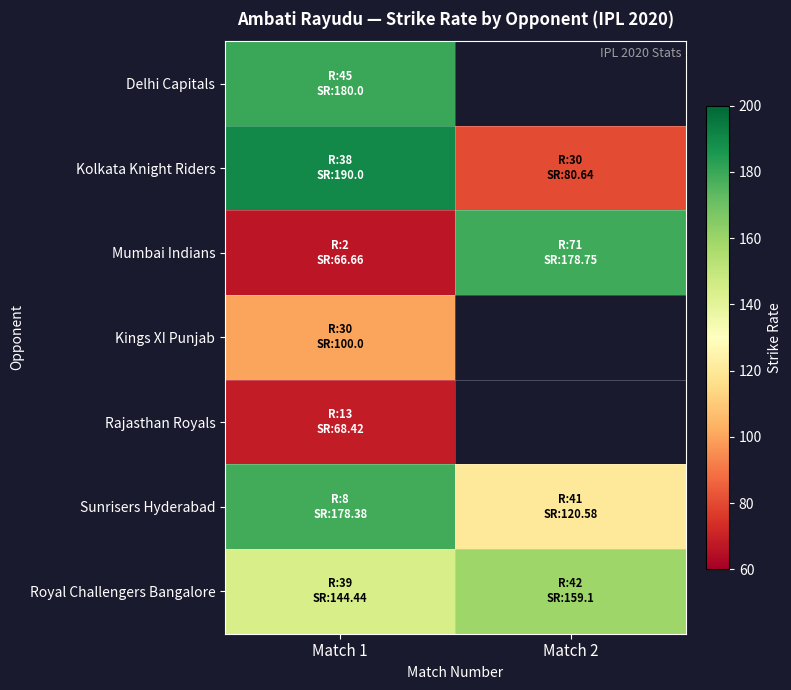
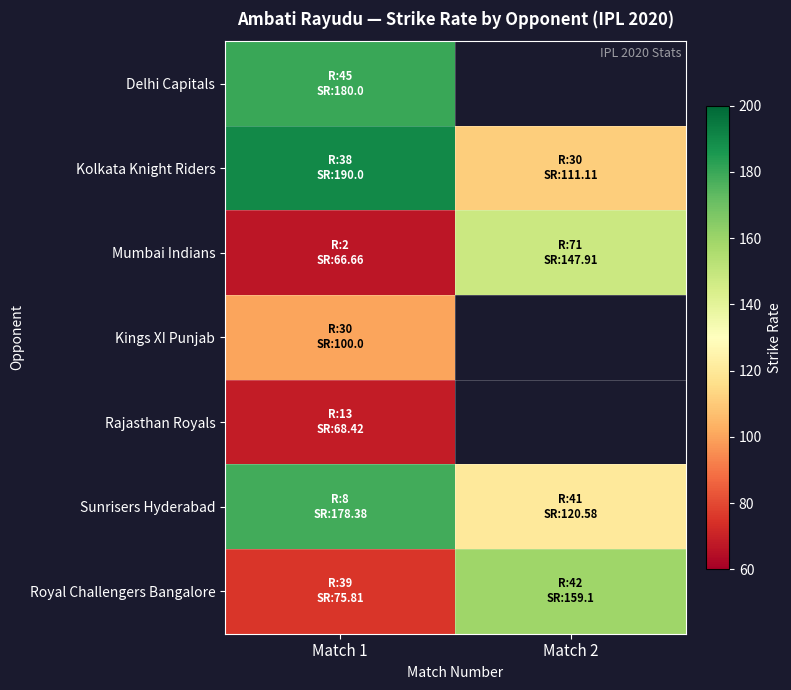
  {
    "Kolkata Knight Riders": {
-     "Match 2": 80.64
+     "Match 2": 111.11
    },
    "Mumbai Indians": {
-     "Match 2": 178.75
+     "Match 2": 147.91
    },
    "Royal Challengers Bangalore": {
-     "Match 1": 144.44
+     "Match 1": 75.81
    }
  }
